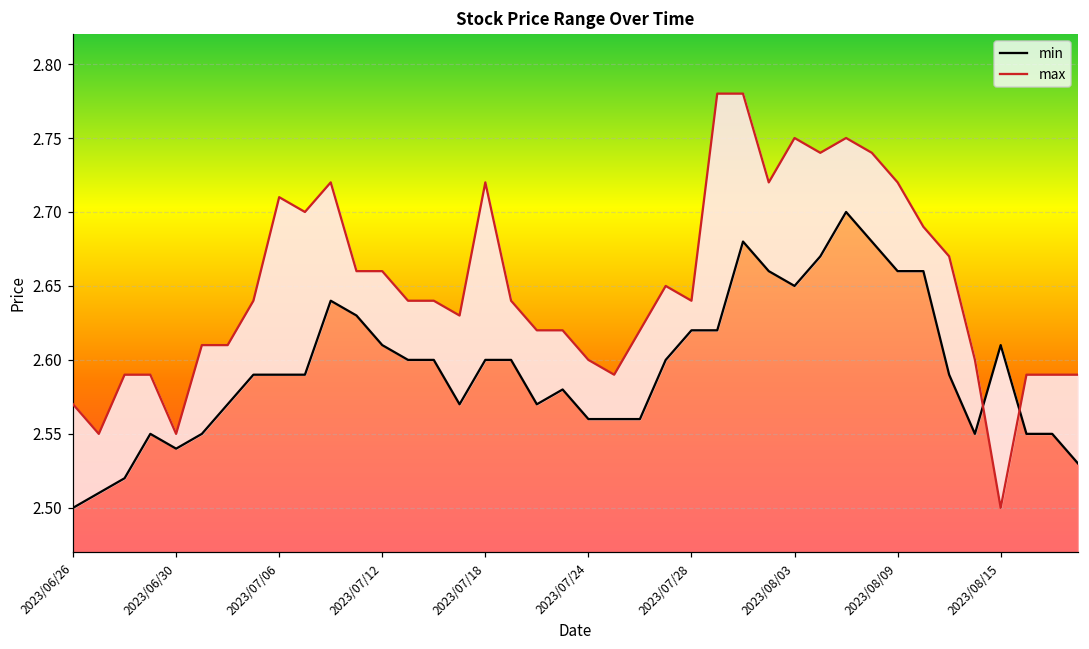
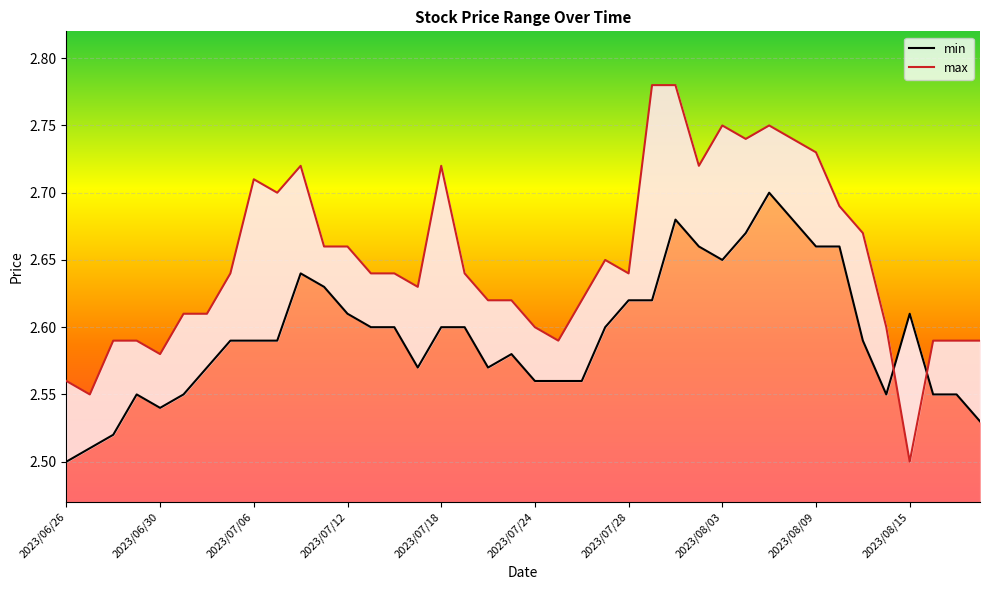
  {
    "min": {
      "2023/06/26": 2.50,
      "2023/06/30": 2.54,
      "2023/07/06": 2.59,
      "2023/07/12": 2.61,
      "2023/07/18": 2.60,
      "2023/07/24": 2.56,
      "2023/07/28": 2.62,
      "2023/08/03": 2.65,
      "2023/08/09": 2.66
    },
    "max": {
-     "2023/06/26": 2.57,
-     "2023/06/30": 2.55,
-     "2023/08/09": 2.72,
+     "2023/06/26": 2.56,
+     "2023/06/30": 2.58,
+     "2023/08/09": 2.73,
      "2023/08/15": 2.50
    }
  }
